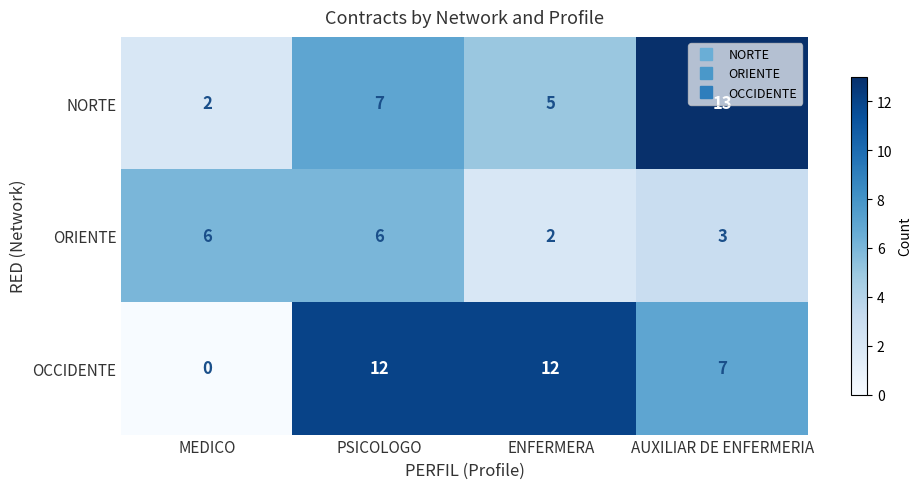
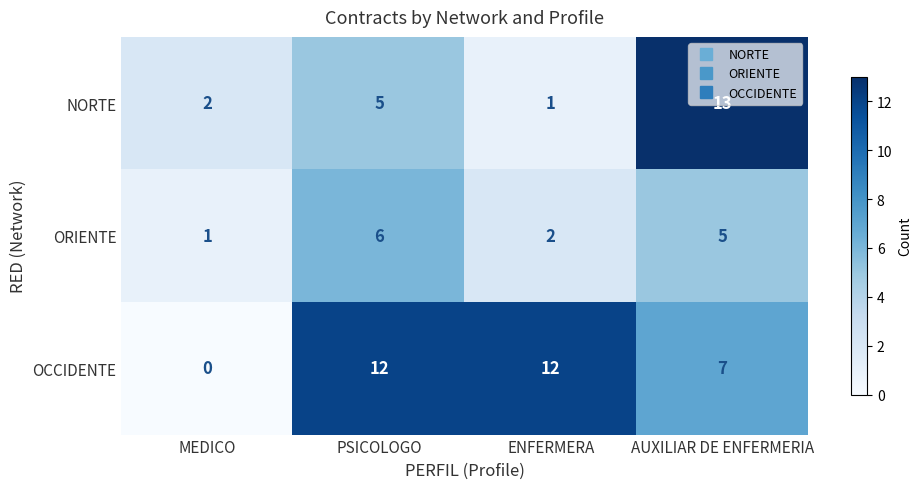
  {
    "NORTE": {
      "MEDICO": 2,
-     "PSICOLOGO": 7,
-     "ENFERMERA": 5
+     "PSICOLOGO": 5,
+     "ENFERMERA": 1
    },
    "ORIENTE": {
-     "MEDICO": 6,
+     "MEDICO": 1,
      "PSICOLOGO": 6,
      "ENFERMERA": 2,
-     "AUXILIAR DE ENFERMERIA": 3
+     "AUXILIAR DE ENFERMERIA": 5
    },
    "OCCIDENTE": {
      "MEDICO": 0,
      "PSICOLOGO": 12,
      "ENFERMERA": 12,
      "AUXILIAR DE ENFERMERIA": 7
    }
  }
